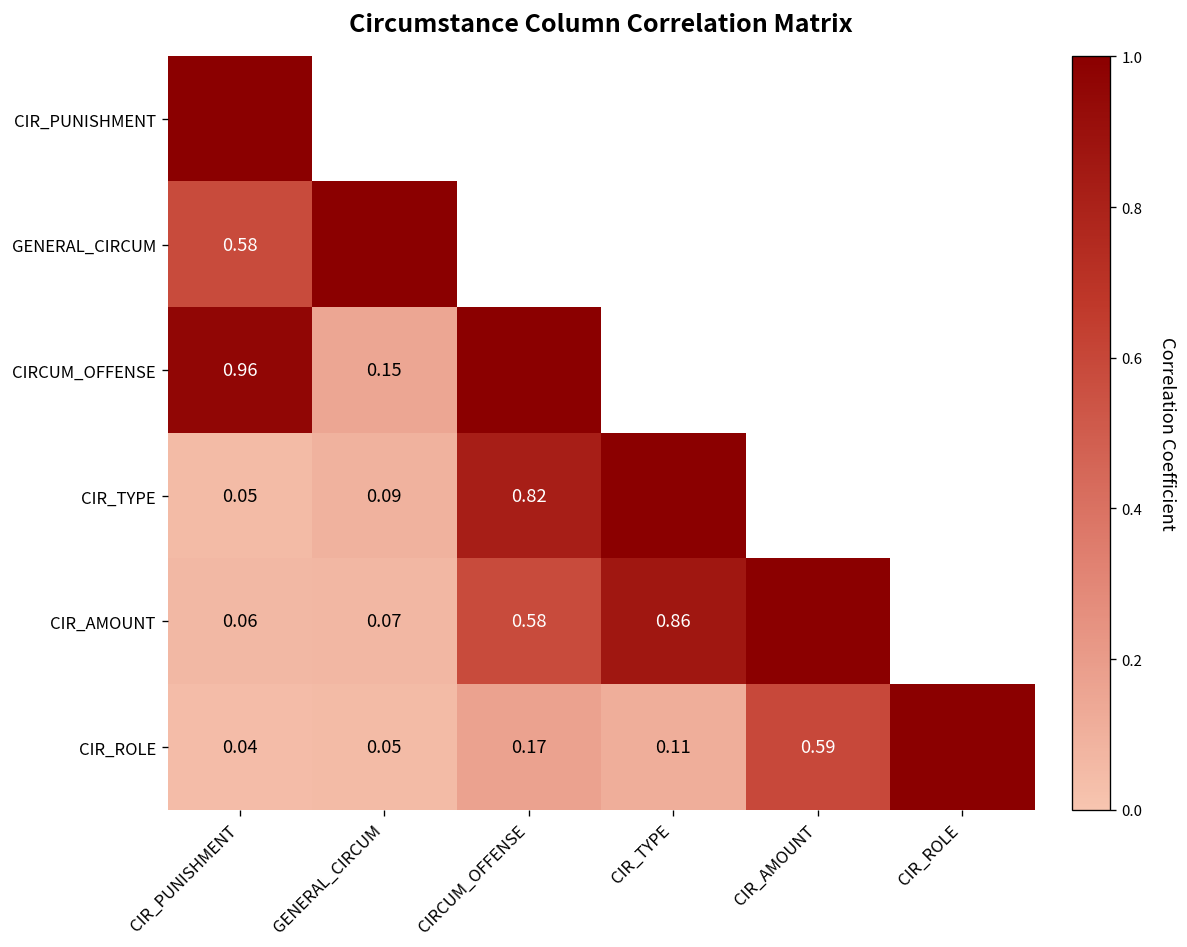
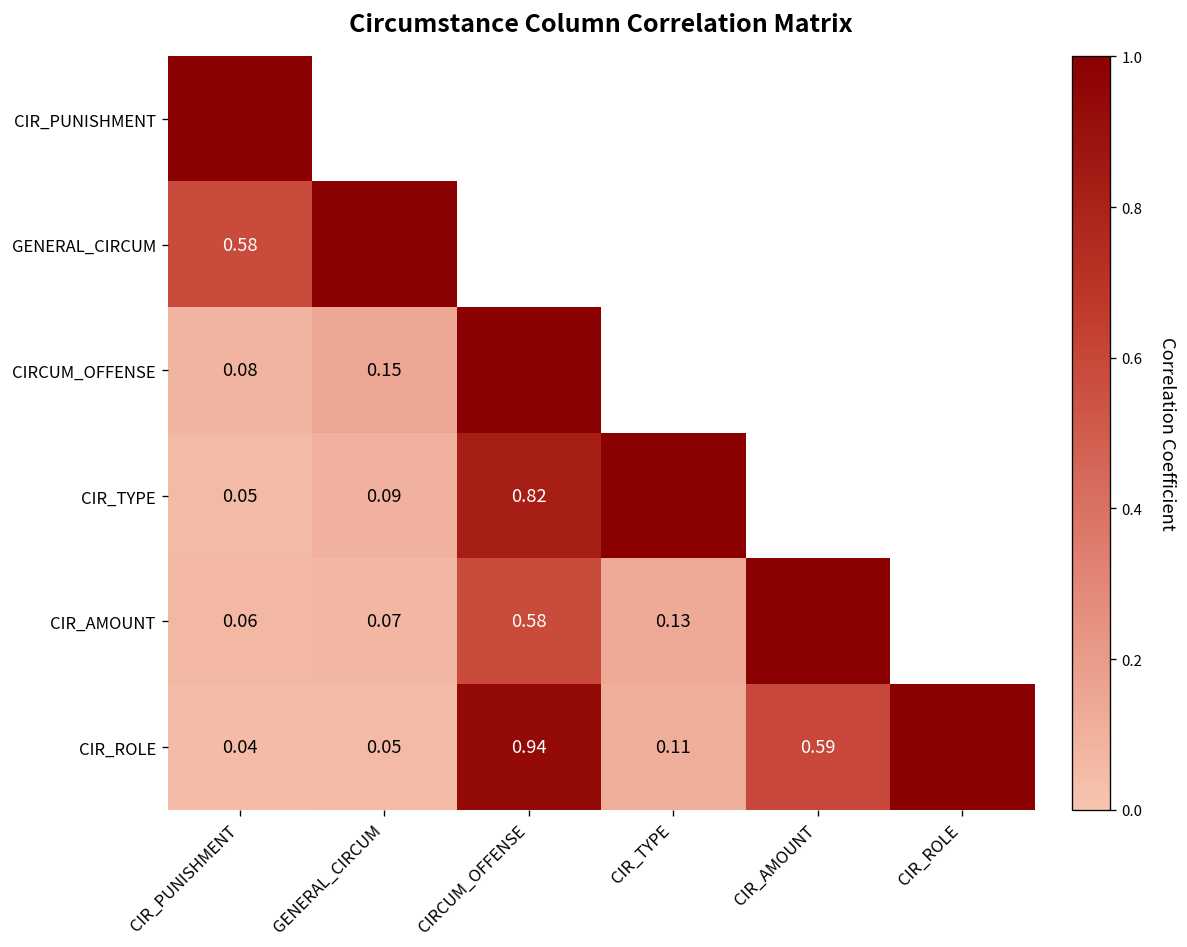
  {
    "GENERAL_CIRCUM": {
      "CIR_PUNISHMENT": 0.58
    },
    "CIRCUM_OFFENSE": {
-     "CIR_PUNISHMENT": 0.96,
+     "CIR_PUNISHMENT": 0.08,
      "GENERAL_CIRCUM": 0.15
    },
    "CIR_TYPE": {
      "CIR_PUNISHMENT": 0.05,
      "GENERAL_CIRCUM": 0.09,
      "CIRCUM_OFFENSE": 0.82
    },
    "CIR_AMOUNT": {
      "CIR_PUNISHMENT": 0.06,
      "GENERAL_CIRCUM": 0.07,
      "CIRCUM_OFFENSE": 0.58,
-     "CIR_TYPE": 0.86
+     "CIR_TYPE": 0.13
    },
    "CIR_ROLE": {
      "CIR_PUNISHMENT": 0.04,
      "GENERAL_CIRCUM": 0.05,
-     "CIRCUM_OFFENSE": 0.17,
+     "CIRCUM_OFFENSE": 0.94,
      "CIR_TYPE": 0.11,
      "CIR_AMOUNT": 0.59
    }
  }
